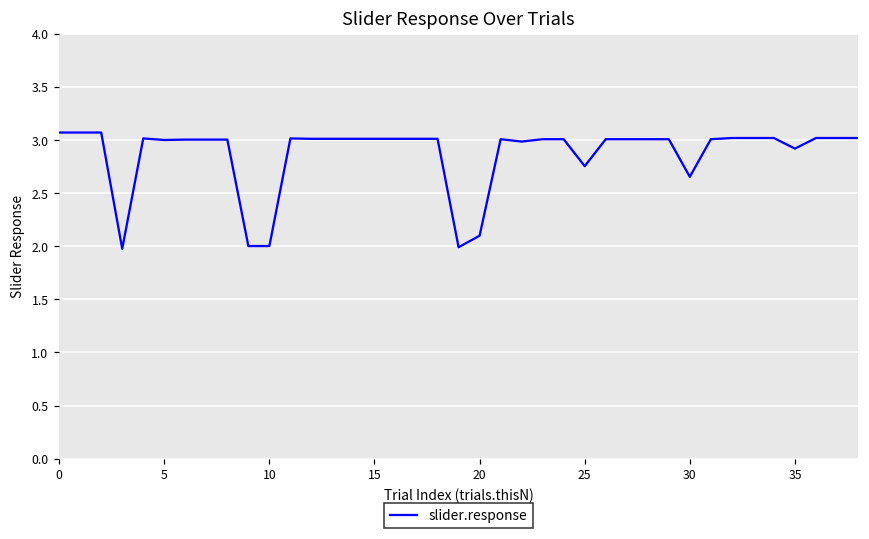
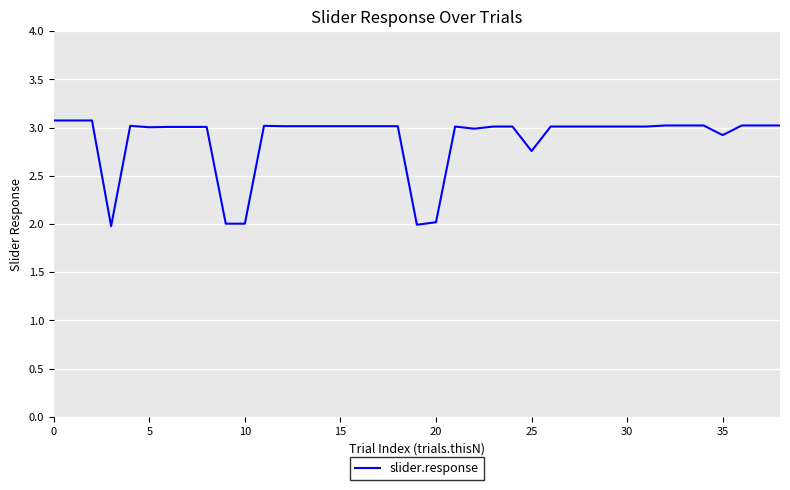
  {
    "0": 3.1,
    "5": 3.0,
    "10": 2.0,
    "15": 3.0,
-   "20": 2.1,
+   "20": 2.0,
    "25": 2.8,
-   "30": 2.7,
+   "30": 3.0,
    "35": 2.9
  }
